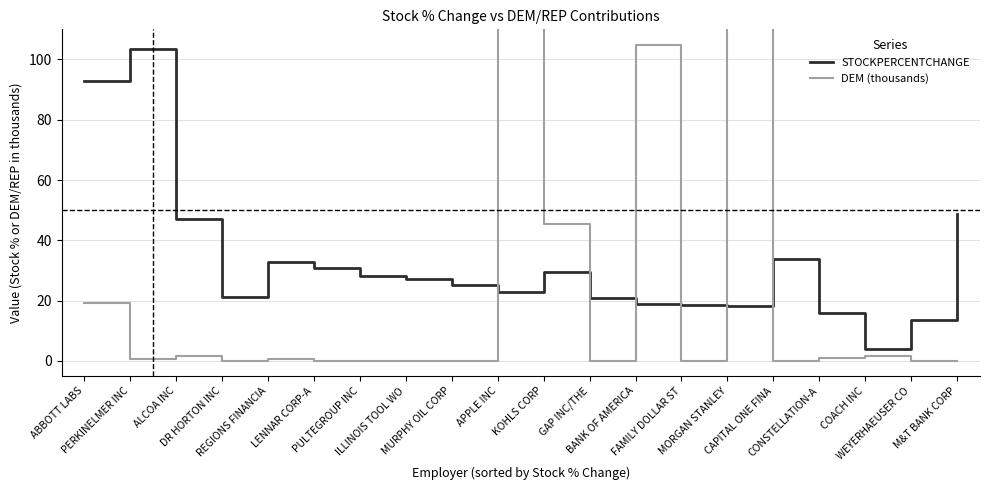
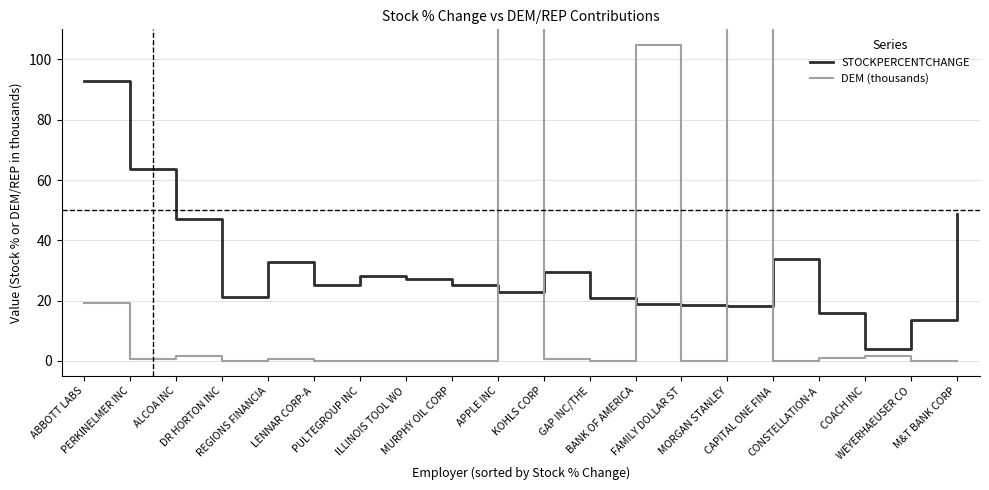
  {
    "STOCKPERCENTCHANGE": {
      "ABBOTT LABS": 93,
-     "PERKINELMER INC": 103,
+     "PERKINELMER INC": 64,
      "ALCOA INC": 47,
      "DR HORTON INC": 21,
      "REGIONS FINANCIA": 33,
-     "LENNAR CORP-A": 31,
+     "LENNAR CORP-A": 25,
      "PULTEGROUP INC": 28,
      "ILLINOIS TOOL WO": 27,
      "MURPHY OIL CORP": 25,
      "APPLE INC": 23,
      "KOHLS CORP": 30,
      "GAP INC/THE": 21,
      "BANK OF AMERICA": 19,
      "FAMILY DOLLAR ST": 19,
      "MORGAN STANLEY": 18,
      "CAPITAL ONE FINA": 34,
      "CONSTELLATION-A": 16,
      "COACH INC": 4,
      "WEYERHAEUSER CO": 14,
      "M&T BANK CORP": 49
    },
    "DEM (thousands)": {
      "ABBOTT LABS": 19,
      "PERKINELMER INC": 1,
      "ALCOA INC": 2,
      "DR HORTON INC": 0,
      "REGIONS FINANCIA": 1,
      "LENNAR CORP-A": 0,
      "PULTEGROUP INC": 0,
      "ILLINOIS TOOL WO": 0,
      "MURPHY OIL CORP": 0,
-     "KOHLS CORP": 45,
+     "KOHLS CORP": 1,
      "GAP INC/THE": 0,
      "BANK OF AMERICA": 105,
      "FAMILY DOLLAR ST": 0,
      "CAPITAL ONE FINA": 0,
      "CONSTELLATION-A": 1,
      "COACH INC": 2,
      "WEYERHAEUSER CO": 0,
      "M&T BANK CORP": 0
    }
  }
